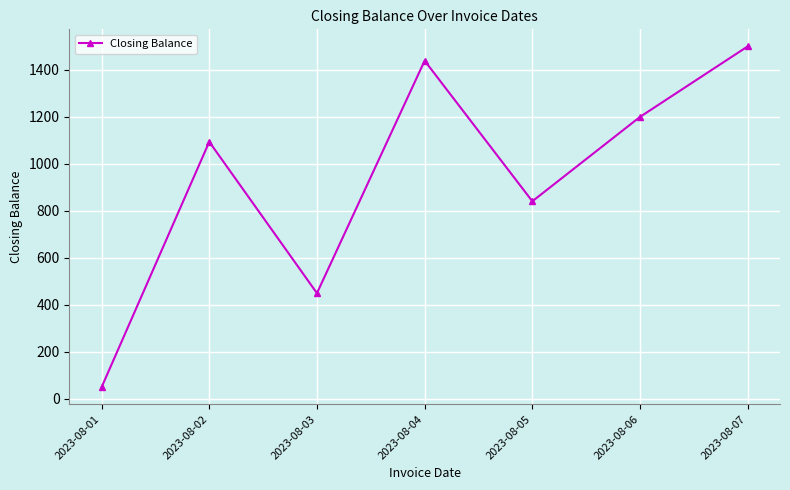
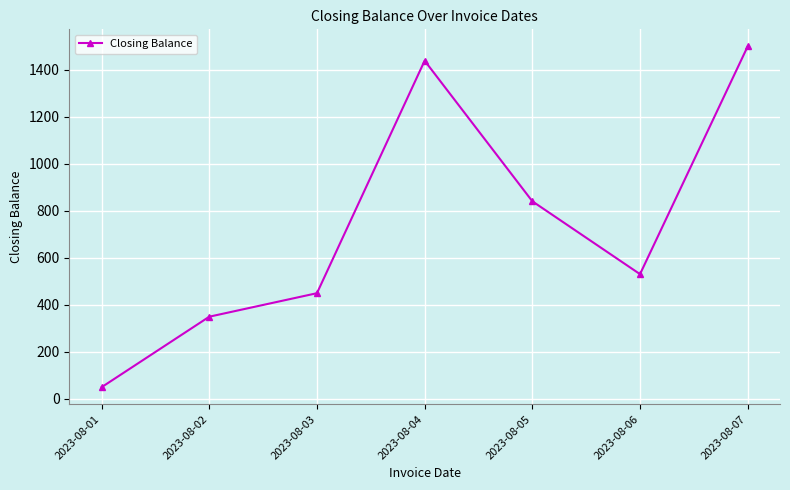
  {
    "2023-08-01": 50,
-   "2023-08-02": 1090,
+   "2023-08-02": 350,
    "2023-08-03": 450,
    "2023-08-04": 1440,
    "2023-08-05": 840,
-   "2023-08-06": 1200,
+   "2023-08-06": 530,
    "2023-08-07": 1500
  }
